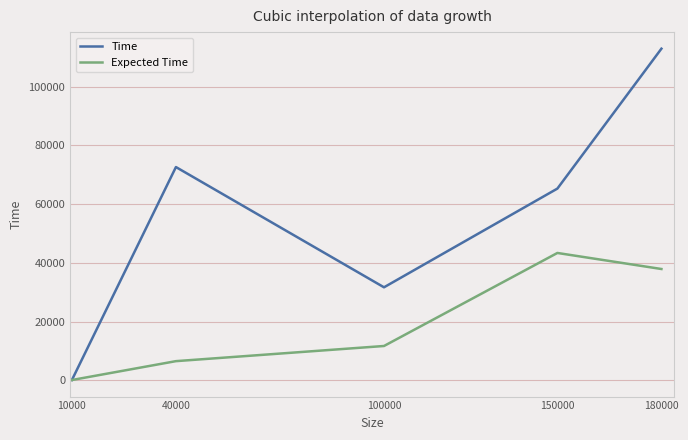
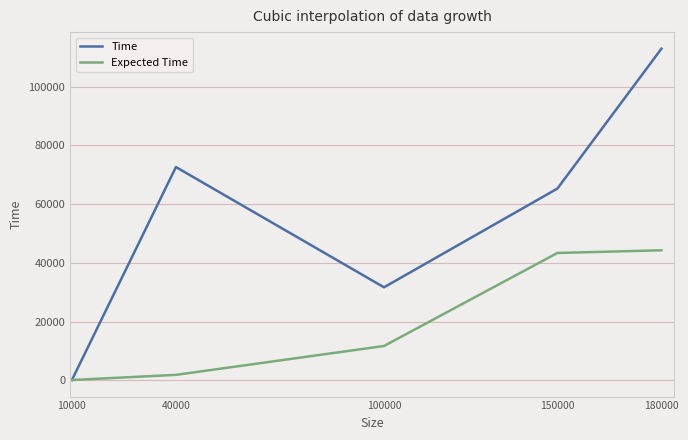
  {
    "Time": {
      "40000": 73000,
      "100000": 32000,
      "150000": 65000,
      "180000": 113000
    },
    "Expected Time": {
-     "40000": 7000,
+     "40000": 2000,
      "100000": 12000,
      "150000": 43000,
-     "180000": 38000
+     "180000": 44000
    }
  }
